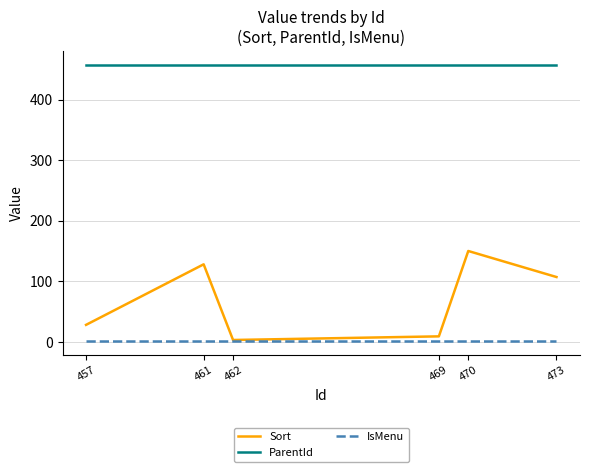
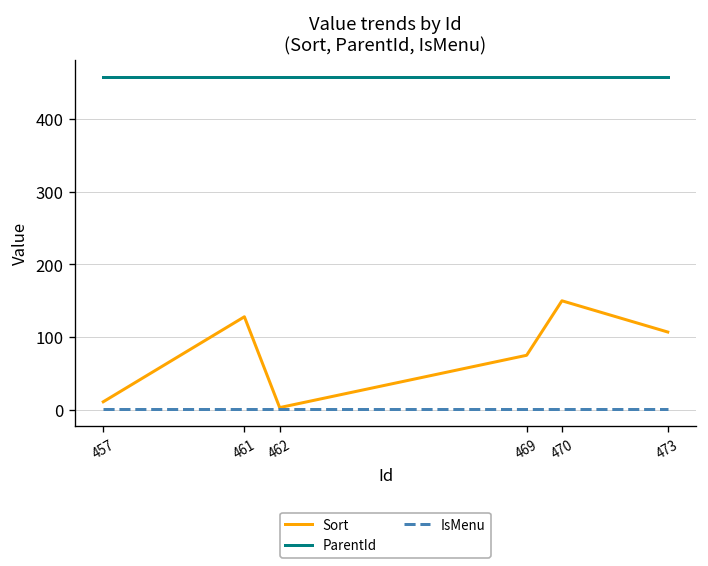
  {
    "Sort": {
-     "457": 30,
+     "457": 10,
      "461": 130,
-     "469": 10,
+     "469": 80,
      "470": 150,
      "473": 110
    },
    "ParentId": {
      "457": 460,
      "461": 460,
      "462": 460,
      "469": 460,
      "470": 460,
      "473": 460
    },
    "IsMenu": {
      "457": 0,
      "461": 0,
      "469": 0,
      "470": 0,
      "473": 0
    }
  }
